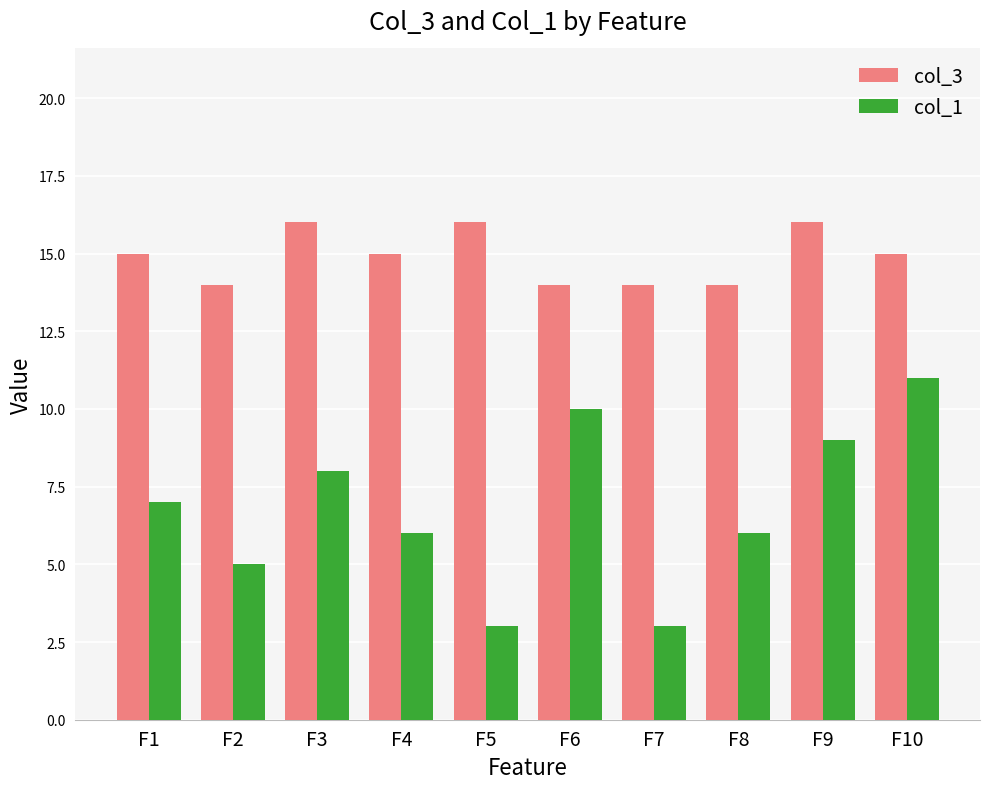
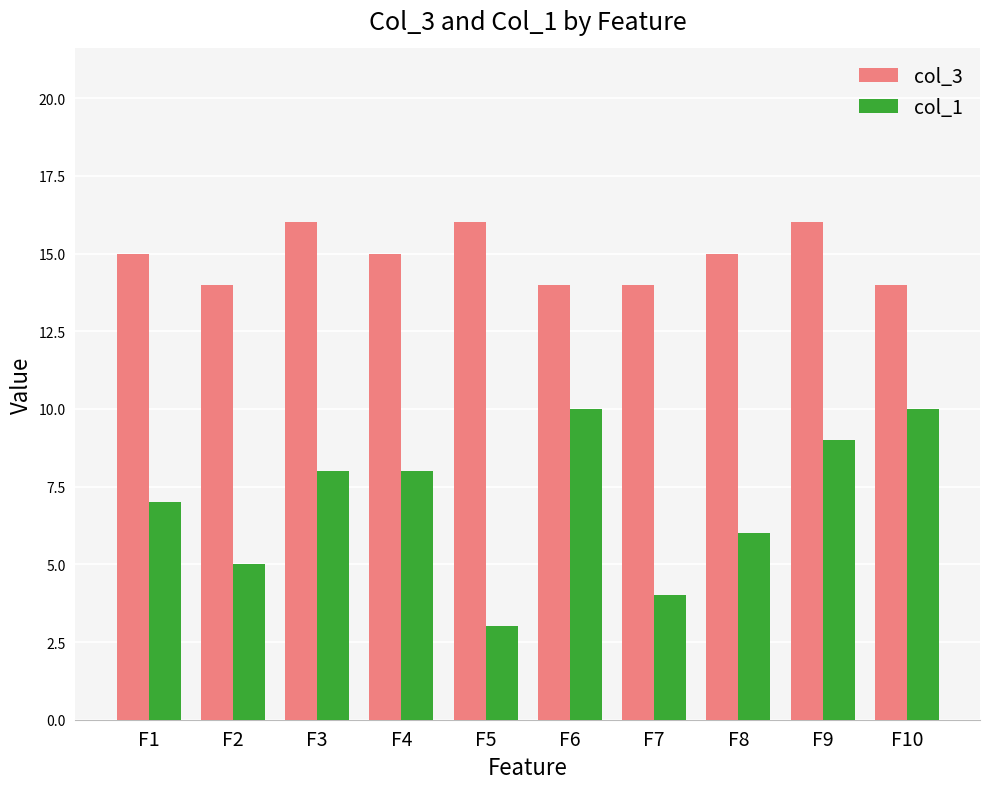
  {
    "col_3": {
      "F1": 15,
      "F2": 14,
      "F3": 16,
      "F4": 15,
      "F5": 16,
      "F6": 14,
      "F7": 14,
-     "F8": 14,
+     "F8": 15,
      "F9": 16,
-     "F10": 15
+     "F10": 14
    },
    "col_1": {
      "F1": 7,
      "F2": 5,
      "F3": 8,
-     "F4": 6,
+     "F4": 8,
      "F5": 3,
      "F6": 10,
-     "F7": 3,
+     "F7": 4,
      "F8": 6,
      "F9": 9,
-     "F10": 11
+     "F10": 10
    }
  }
